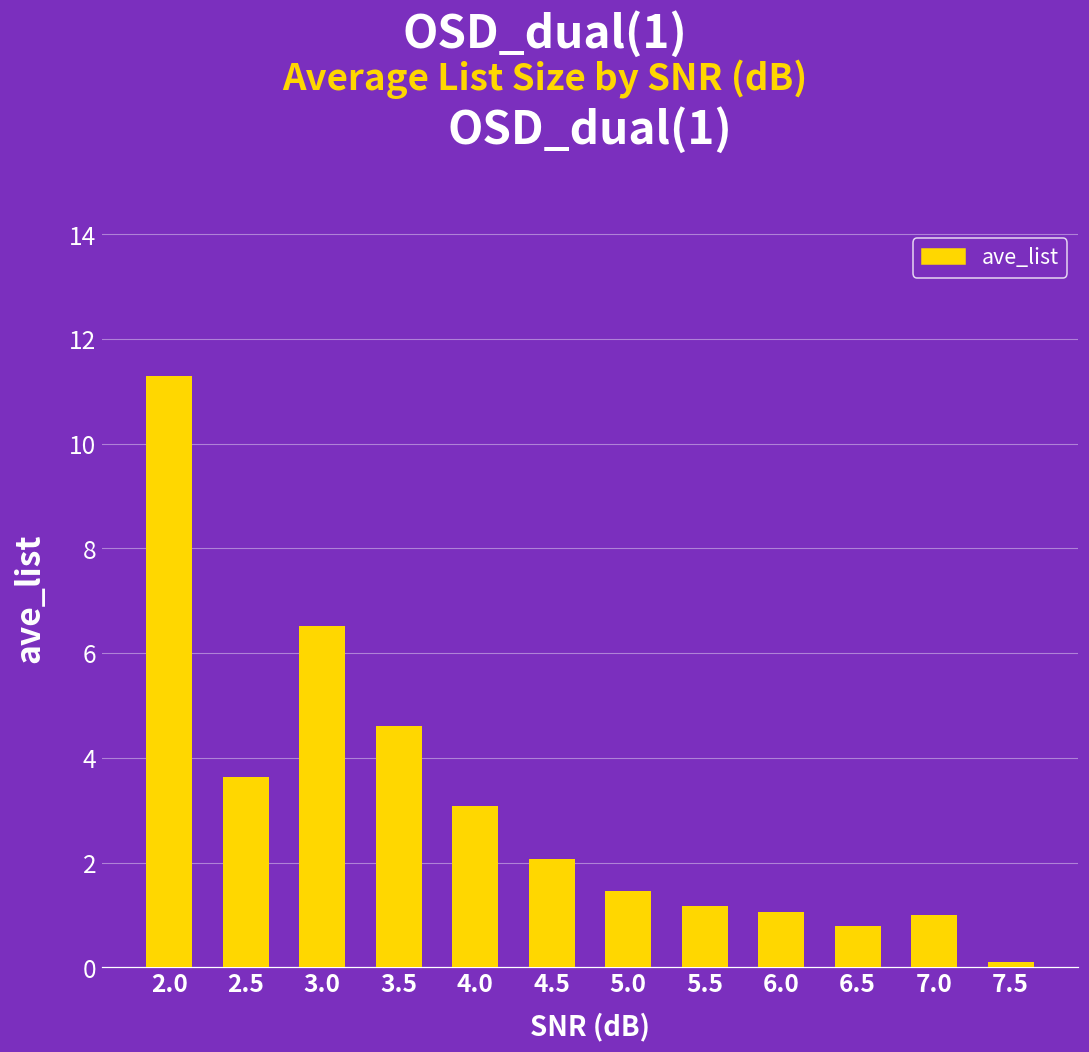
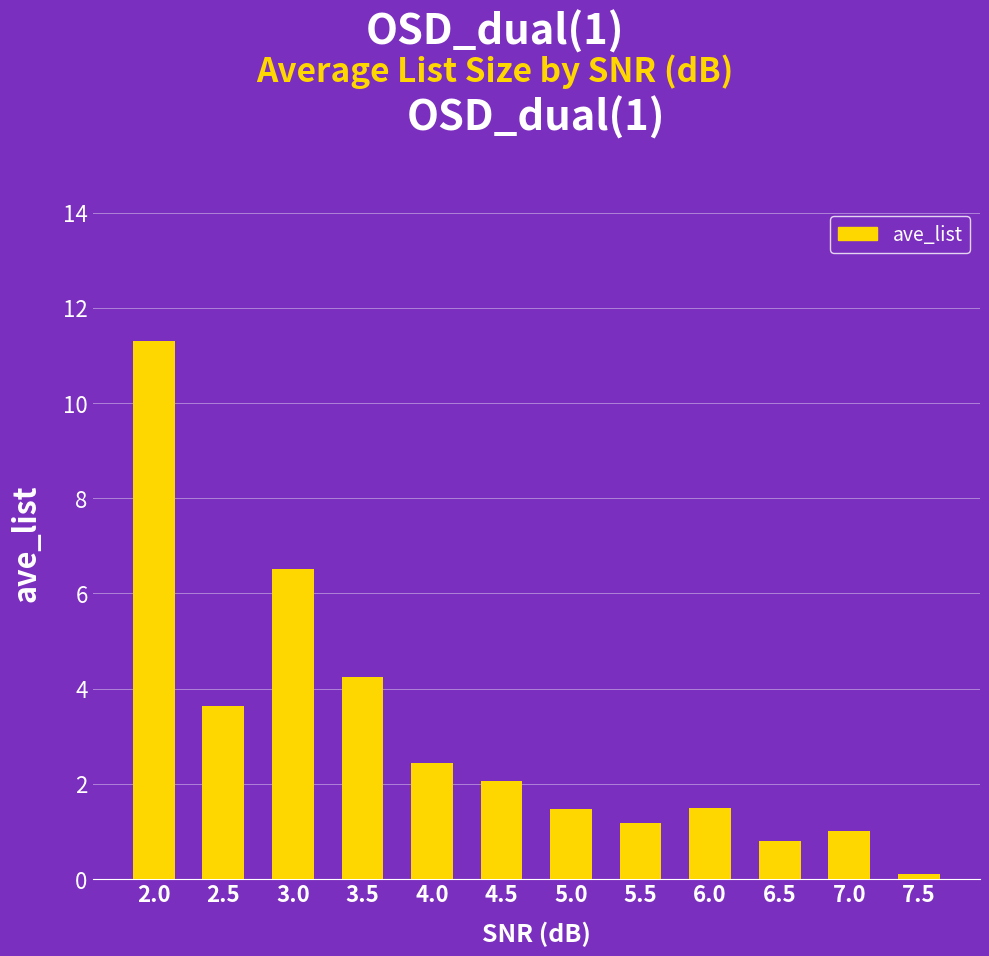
  {
    "2.0": 11.3,
    "2.5": 3.6,
    "3.0": 6.5,
-   "3.5": 4.6,
-   "4.0": 3.1,
+   "3.5": 4.2,
+   "4.0": 2.4,
    "4.5": 2.1,
    "5.0": 1.5,
    "5.5": 1.2,
-   "6.0": 1.1,
+   "6.0": 1.5,
    "6.5": 0.8,
    "7.0": 1.0,
    "7.5": 0.1
  }
